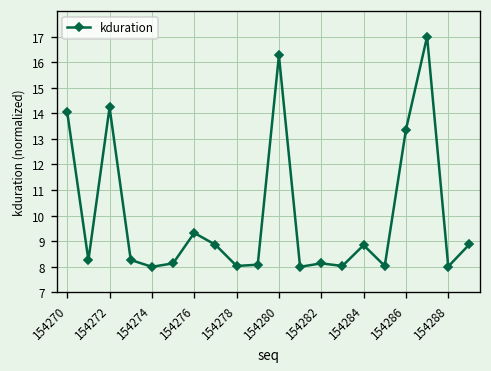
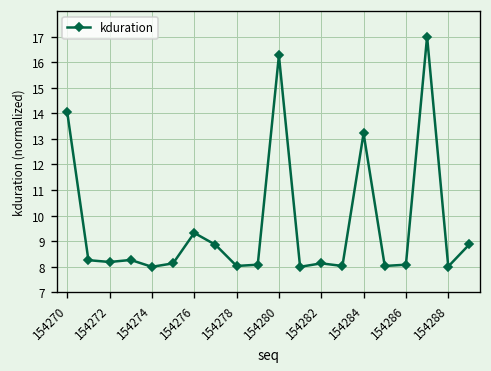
  {
    "154270": 14.0,
-   "154272": 14.2,
+   "154272": 8.2,
    "154274": 8.0,
    "154276": 9.3,
    "154278": 8.0,
    "154280": 16.3,
    "154282": 8.1,
-   "154284": 8.8,
-   "154286": 13.4,
+   "154284": 13.2,
+   "154286": 8.1,
    "154288": 8.0
  }
